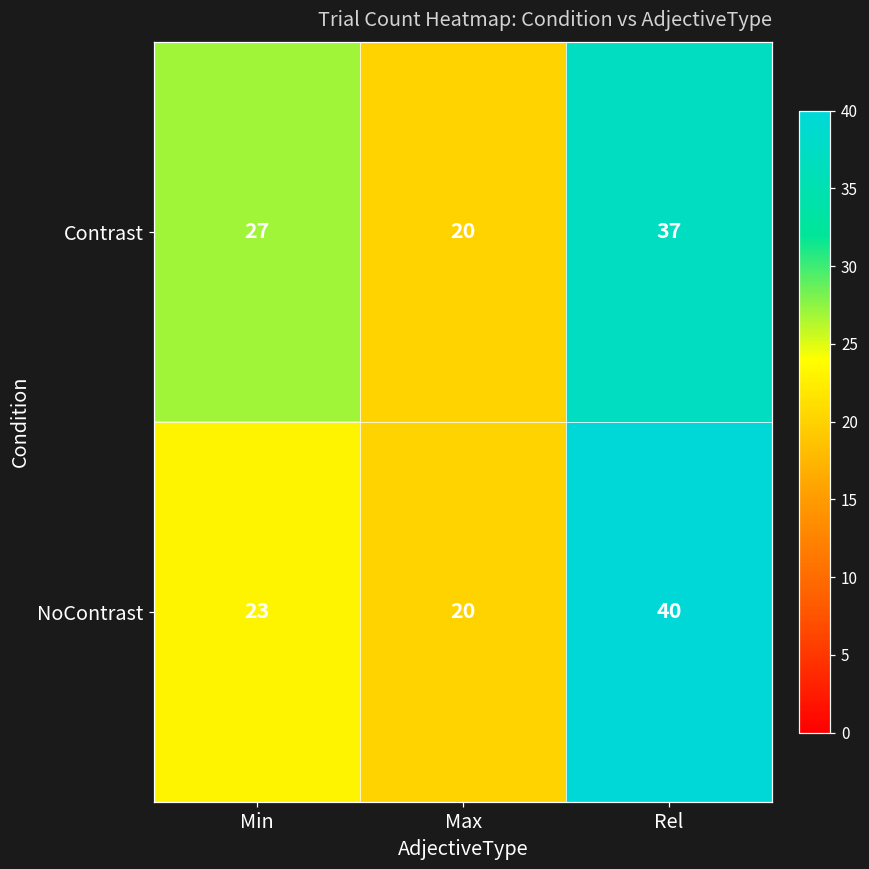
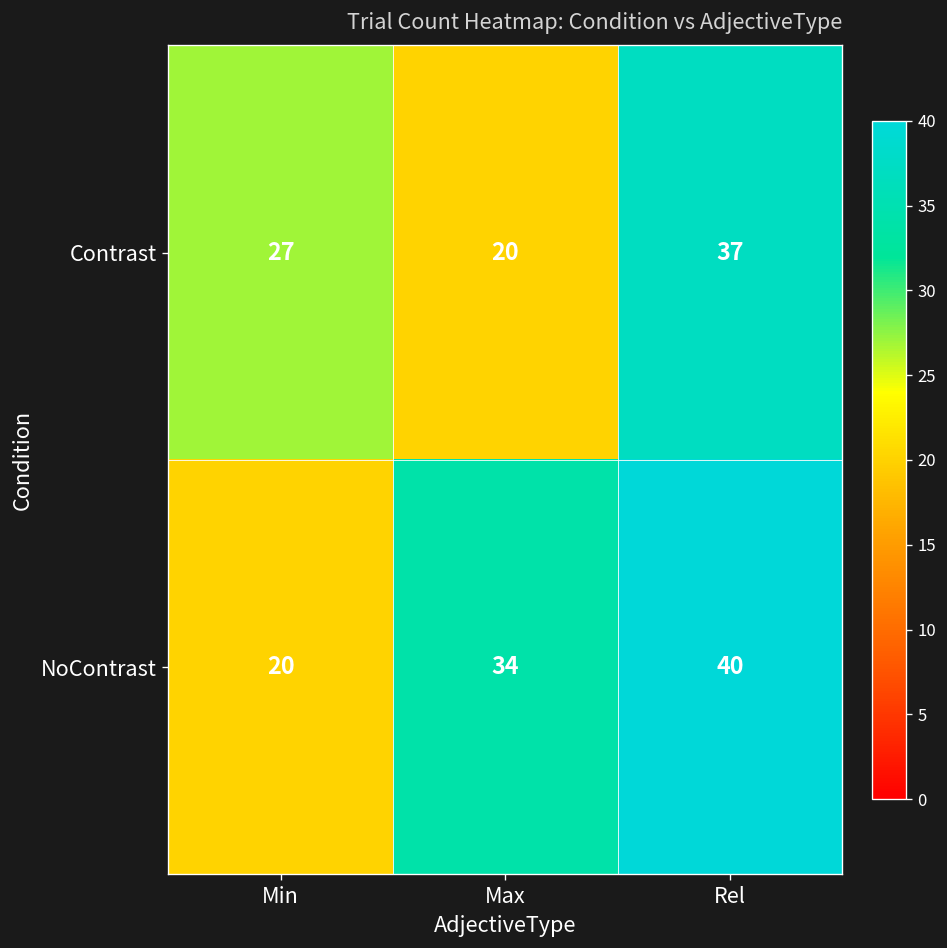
  {
    "Contrast": {
      "Min": 27,
      "Max": 20,
      "Rel": 37
    },
    "NoContrast": {
-     "Min": 23,
-     "Max": 20,
+     "Min": 20,
+     "Max": 34,
      "Rel": 40
    }
  }
